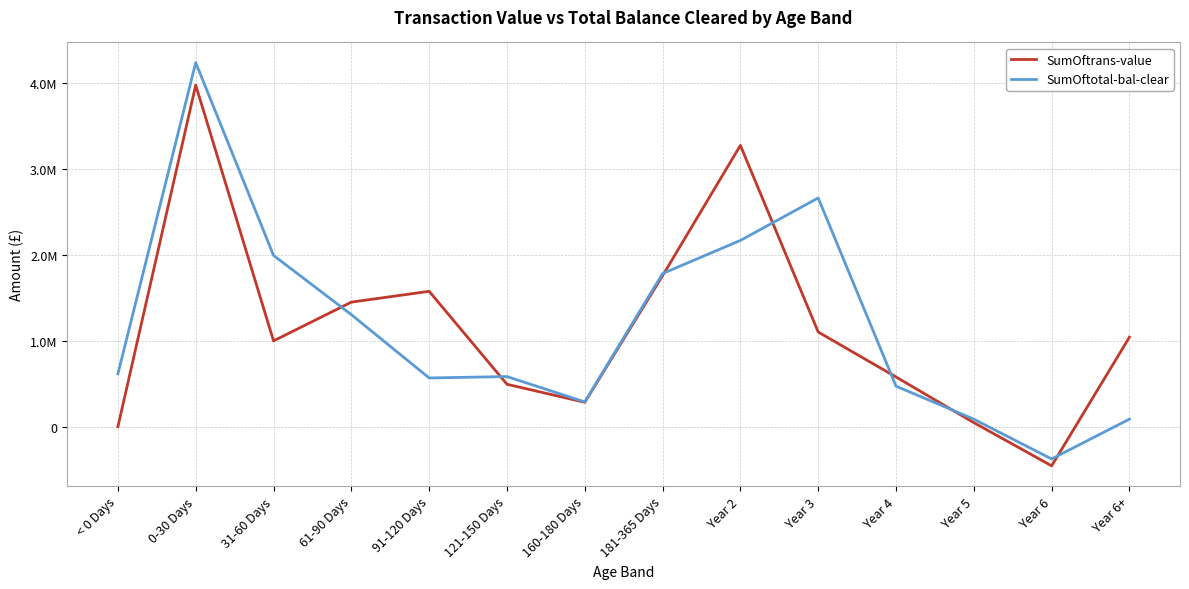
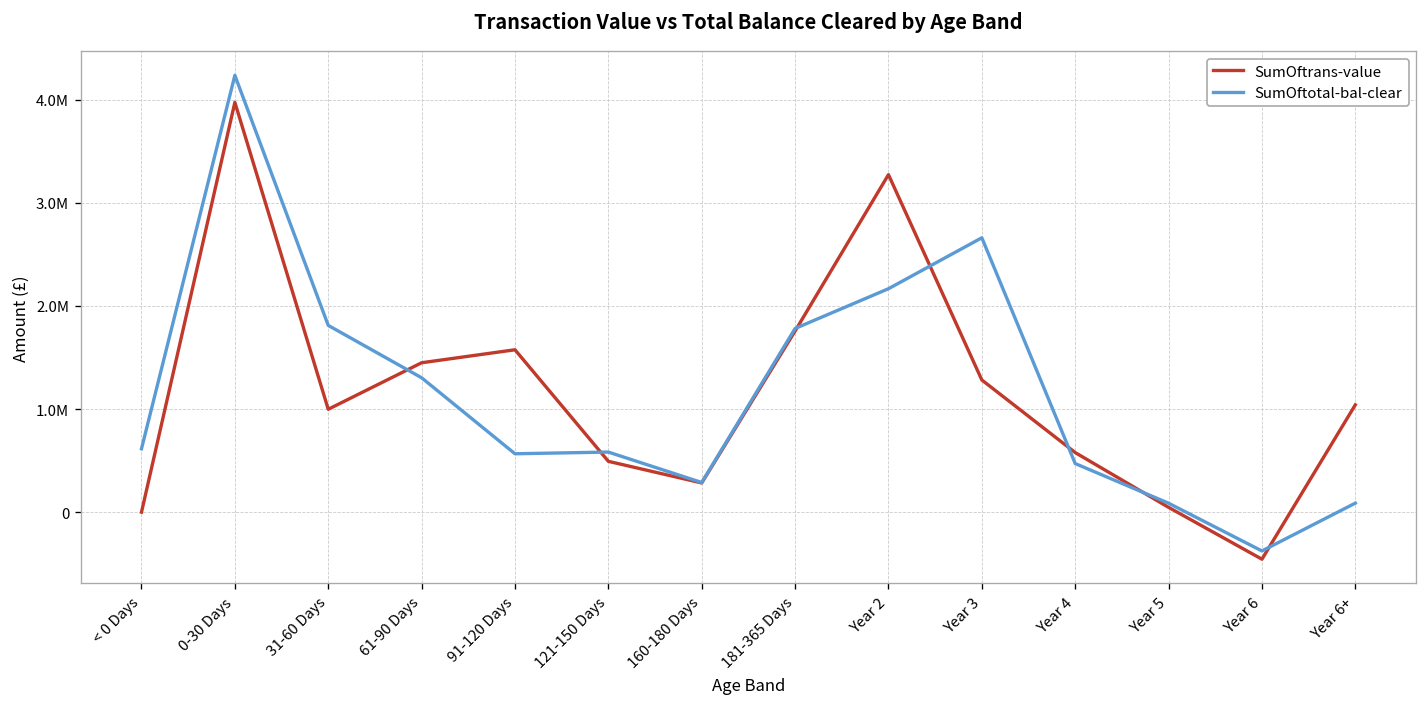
  {
    "SumOftrans-value": {
      "< 0 Days": 0,
      "0-30 Days": 4000000,
      "31-60 Days": 1000000,
      "61-90 Days": 1400000,
      "91-120 Days": 1600000,
      "121-150 Days": 500000,
      "Year 2": 3300000,
-     "Year 3": 1100000,
+     "Year 3": 1300000,
      "Year 4": 600000,
      "Year 5": 0,
      "Year 6": -500000,
      "Year 6+": 1000000
    },
    "SumOftotal-bal-clear": {
      "< 0 Days": 600000,
      "0-30 Days": 4200000,
-     "31-60 Days": 2000000,
+     "31-60 Days": 1800000,
      "61-90 Days": 1300000,
      "91-120 Days": 600000,
      "121-150 Days": 600000,
      "Year 2": 2200000,
      "Year 3": 2700000,
      "Year 4": 500000,
      "Year 5": 100000,
      "Year 6": -400000,
      "Year 6+": 100000
    }
  }
